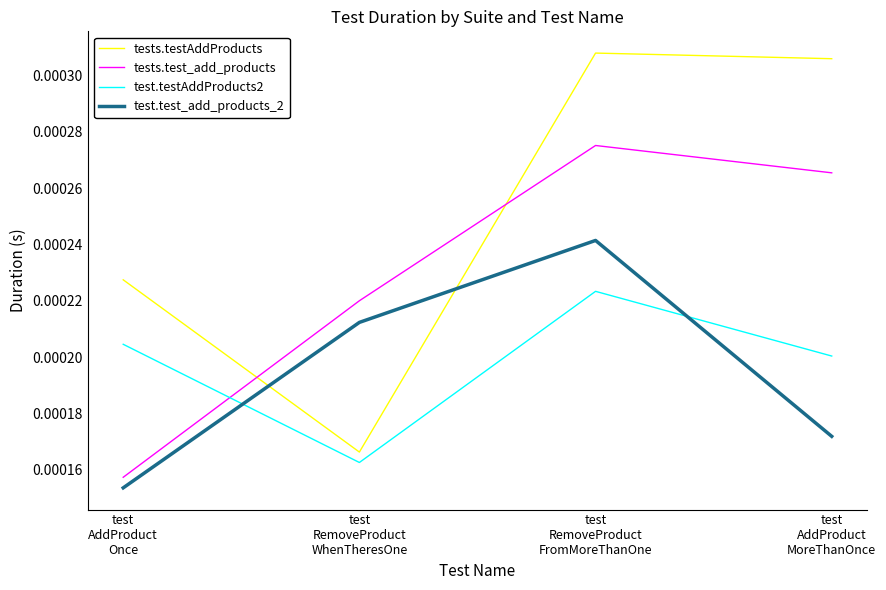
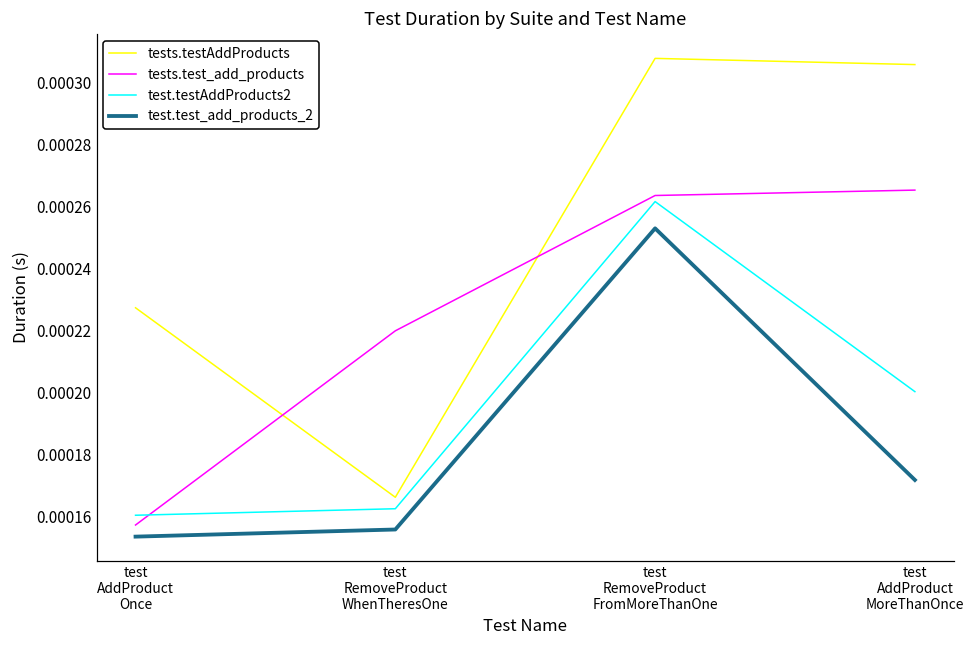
  {
    "tests.testAddProducts": {
      "test AddProduct Once": 0.000227,
      "test RemoveProduct WhenTheresOne": 0.000166,
      "test RemoveProduct FromMoreThanOne": 0.000308,
      "test AddProduct MoreThanOnce": 0.000306
    },
    "tests.test_add_products": {
      "test AddProduct Once": 0.000157,
      "test RemoveProduct WhenTheresOne": 0.000220,
-     "test RemoveProduct FromMoreThanOne": 0.000275,
+     "test RemoveProduct FromMoreThanOne": 0.000264,
      "test AddProduct MoreThanOnce": 0.000265
    },
    "test.testAddProducts2": {
-     "test AddProduct Once": 0.000205,
+     "test AddProduct Once": 0.000161,
      "test RemoveProduct WhenTheresOne": 0.000163,
-     "test RemoveProduct FromMoreThanOne": 0.000223,
+     "test RemoveProduct FromMoreThanOne": 0.000262,
      "test AddProduct MoreThanOnce": 0.000200
    },
    "test.test_add_products_2": {
      "test AddProduct Once": 0.000154,
-     "test RemoveProduct WhenTheresOne": 0.000212,
-     "test RemoveProduct FromMoreThanOne": 0.000241,
+     "test RemoveProduct WhenTheresOne": 0.000156,
+     "test RemoveProduct FromMoreThanOne": 0.000253,
      "test AddProduct MoreThanOnce": 0.000172
    }
  }
